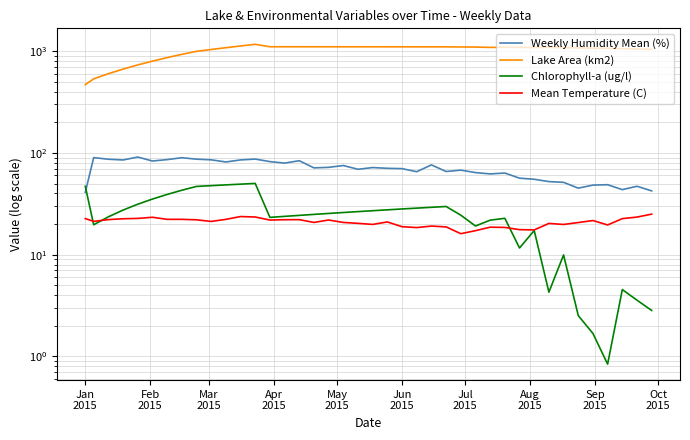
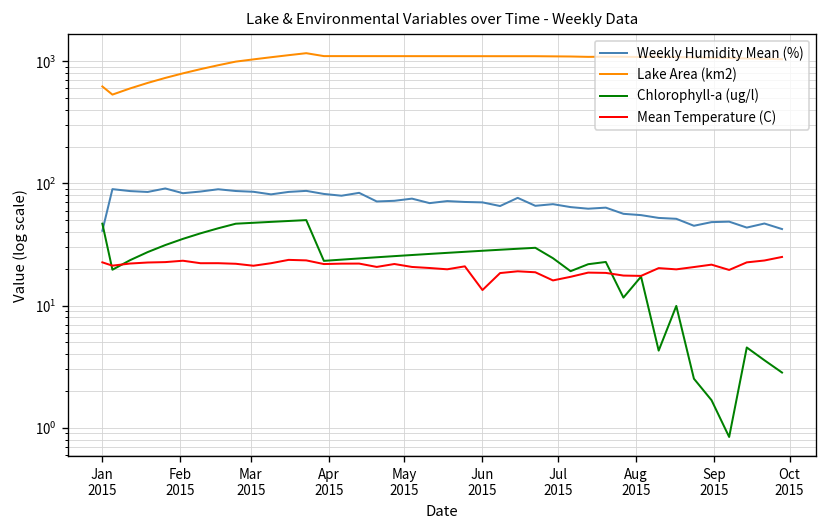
  {
    "Weekly Humidity Mean (%)": {
      "Jan 2015": 41,
      "Jun 2015": 70
    },
    "Lake Area (km2)": {
-     "Jan 2015": 500,
+     "Jan 2015": 600,
      "Jun 2015": 1100
    },
    "Chlorophyll-a (ug/l)": {
      "Jan 2015": 50,
      "Jun 2015": 28
    },
    "Mean Temperature (C)": {
      "Jan 2015": 23,
-     "Jun 2015": 19
+     "Jun 2015": 13
    }
  }
